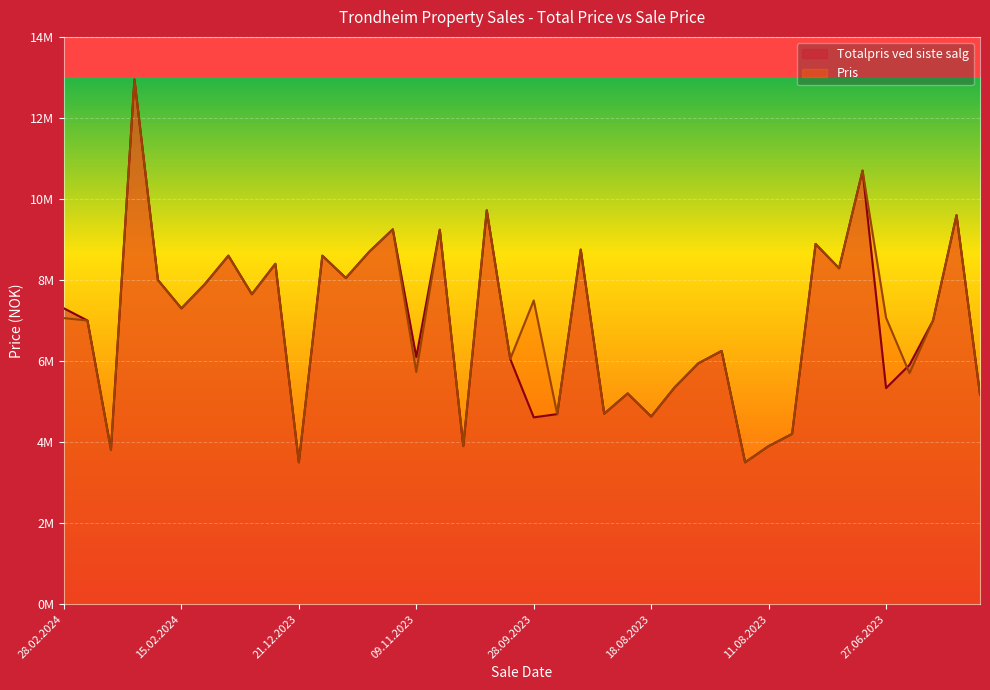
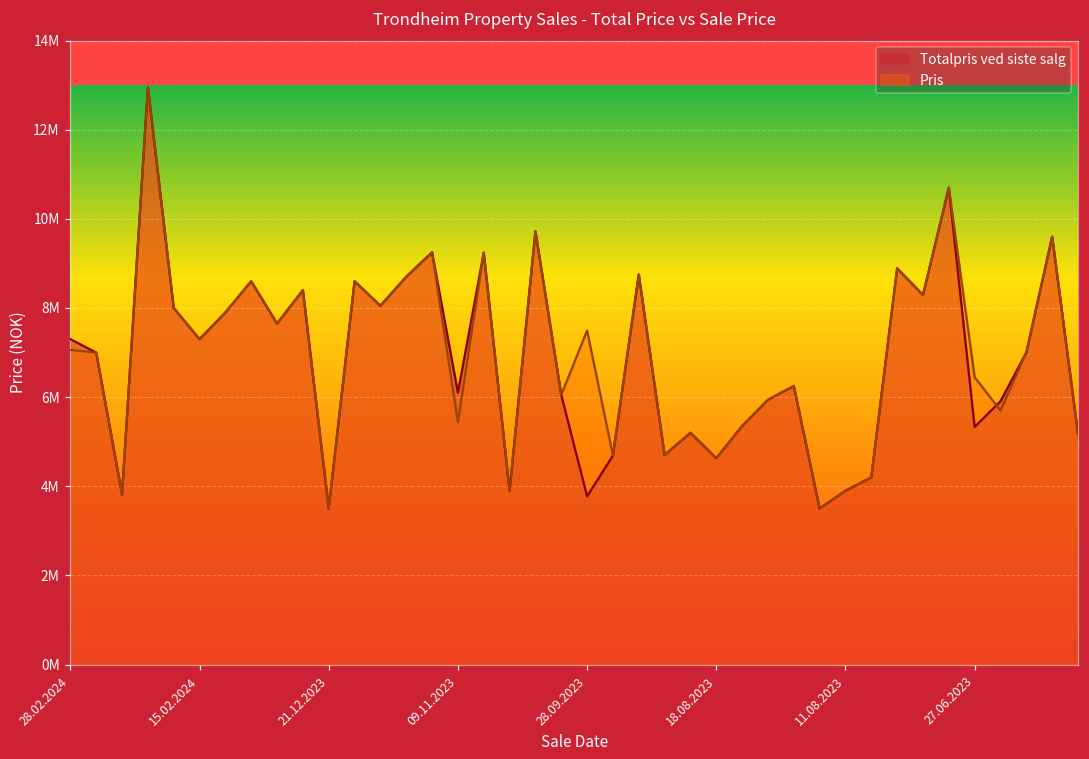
  {
    "Totalpris ved siste salg": {
      "28.02.2024": 7300000,
      "09.11.2023": 6100000,
-     "28.09.2023": 4600000,
+     "28.09.2023": 3800000,
      "27.06.2023": 5300000
    },
    "Pris": {
      "28.02.2024": 7100000,
-     "09.11.2023": 5700000,
+     "09.11.2023": 5400000,
      "28.09.2023": 7500000,
-     "27.06.2023": 7100000
+     "27.06.2023": 6400000
    }
  }
